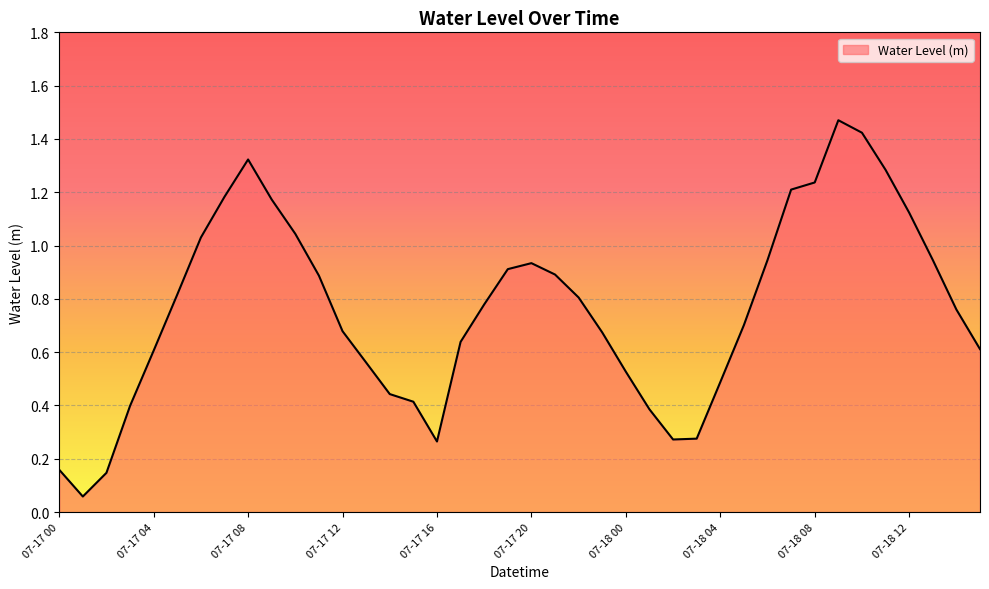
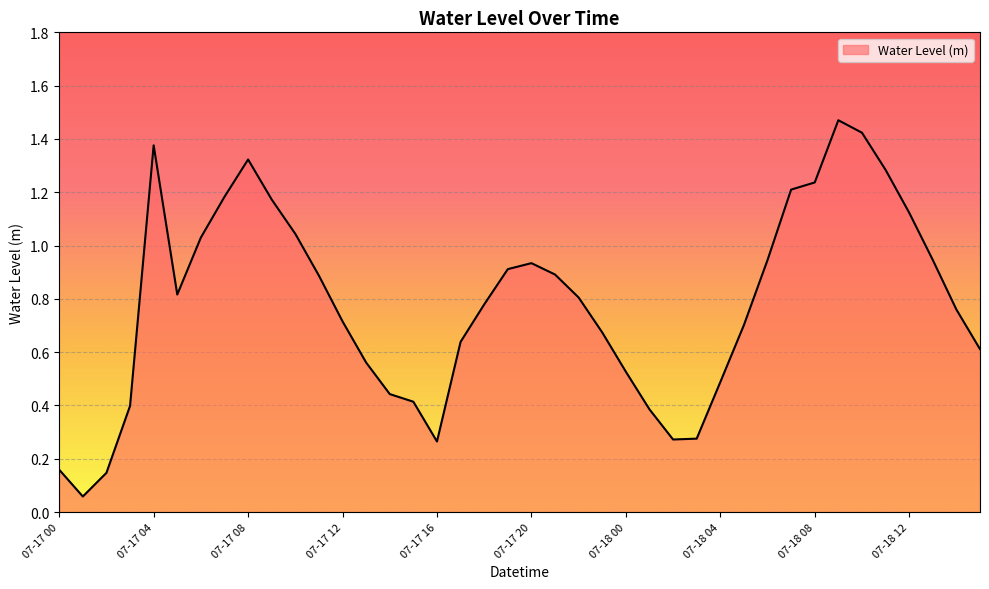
  {
    "07-17 00": 0.16,
-   "07-17 04": 0.61,
+   "07-17 04": 1.38,
    "07-17 08": 1.32,
-   "07-17 12": 0.68,
+   "07-17 12": 0.72,
    "07-17 16": 0.26,
    "07-17 20": 0.93,
    "07-18 00": 0.53,
    "07-18 04": 0.49,
    "07-18 08": 1.24,
    "07-18 12": 1.12
  }
